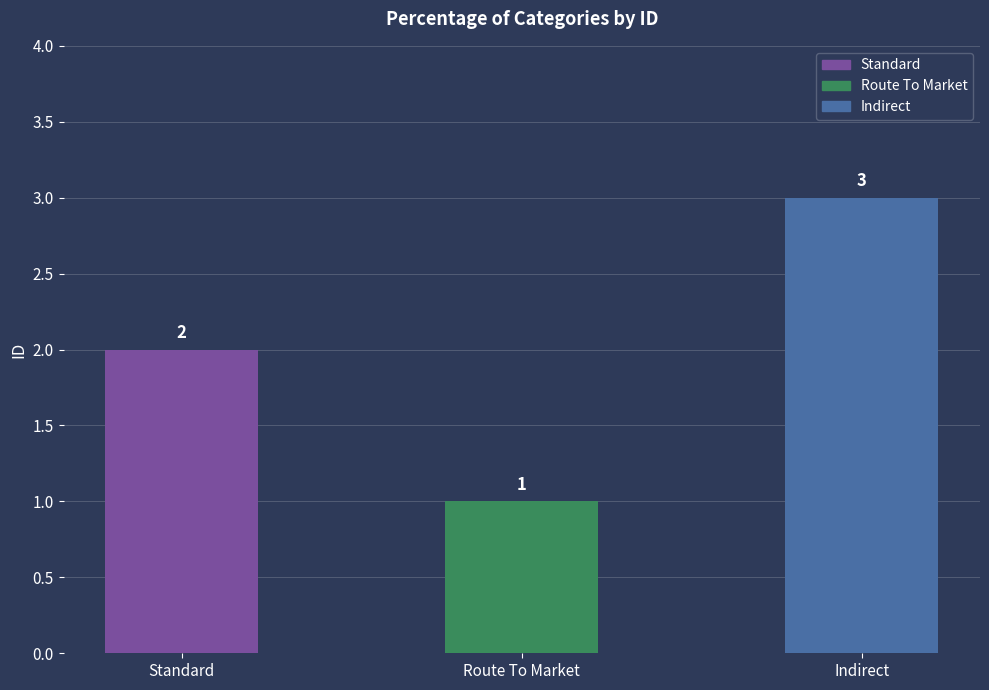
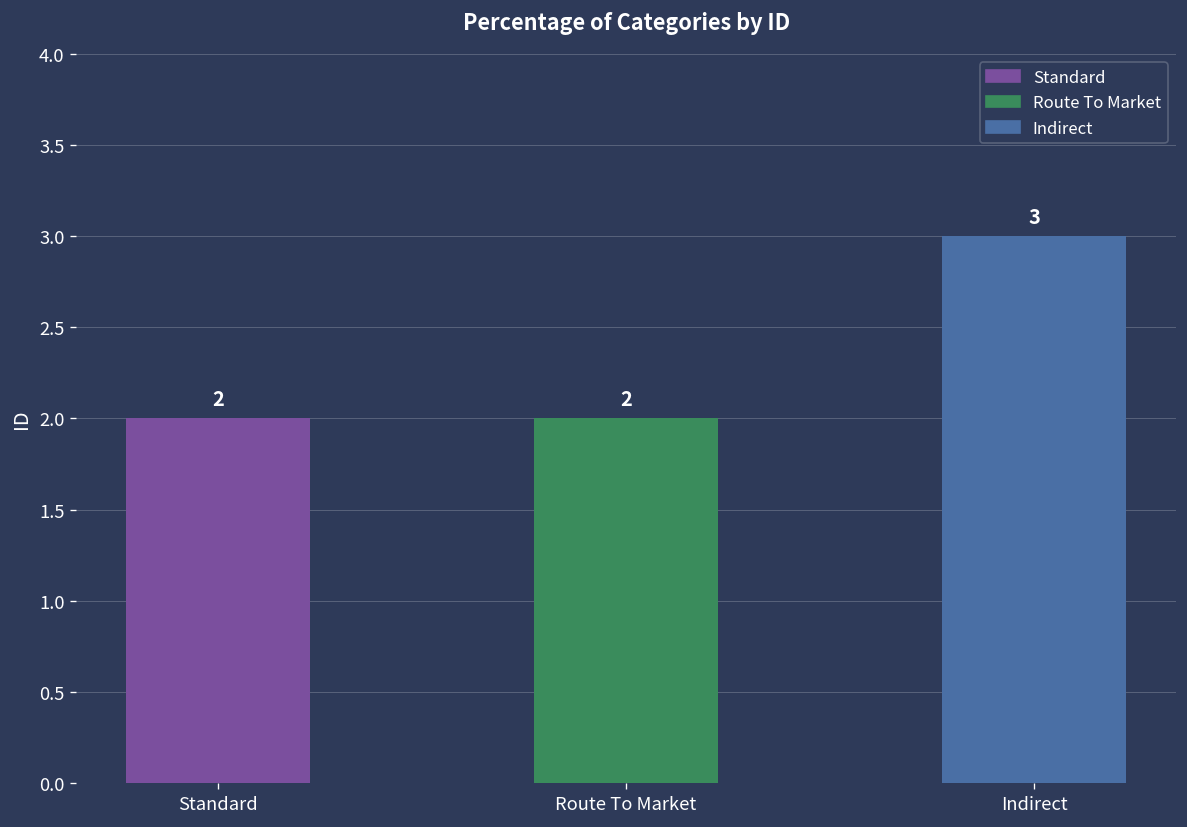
  {
    "Standard": 2,
-   "Route To Market": 1,
+   "Route To Market": 2,
    "Indirect": 3
  }
